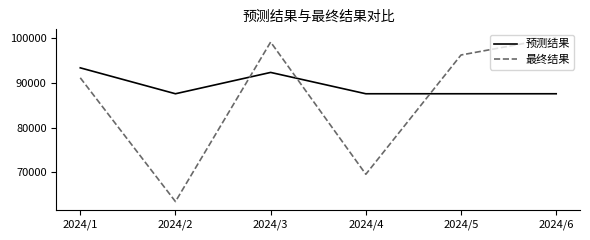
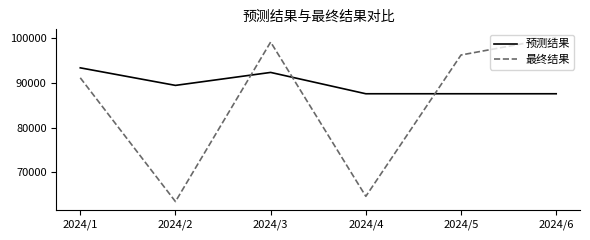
  {
    "预测结果": {
      "2024/1": 93000,
-     "2024/2": 88000,
+     "2024/2": 89000,
      "2024/3": 92000,
      "2024/4": 88000,
      "2024/5": 88000,
      "2024/6": 88000
    },
    "最终结果": {
      "2024/1": 91000,
      "2024/2": 63000,
      "2024/3": 99000,
-     "2024/4": 70000,
+     "2024/4": 65000,
      "2024/5": 96000
    }
  }
